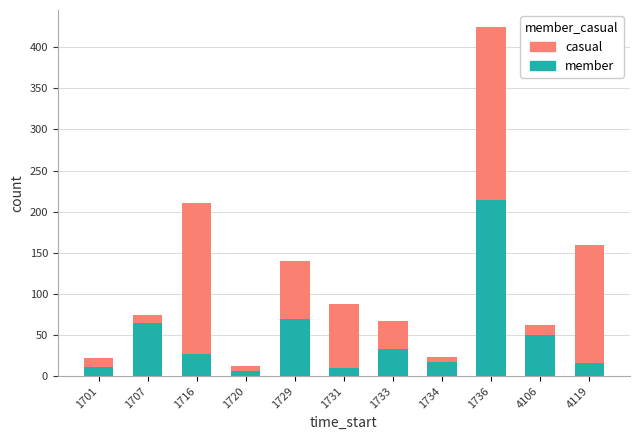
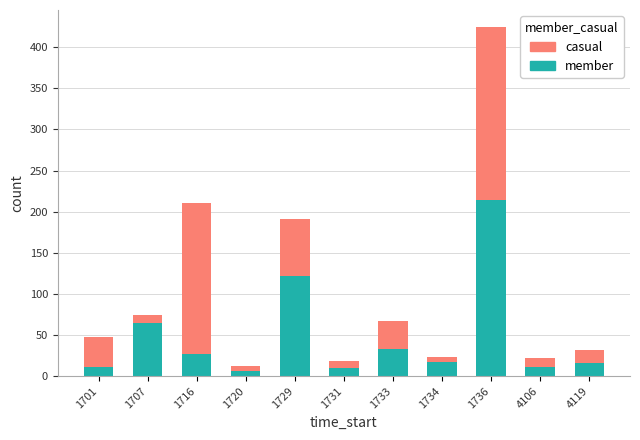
  {
    "member": {
      "1701": 10,
      "1707": 60,
      "1716": 30,
      "1720": 10,
-     "1729": 70,
+     "1729": 120,
      "1731": 10,
      "1733": 30,
      "1734": 20,
      "1736": 210,
-     "4106": 50,
+     "4106": 10,
      "4119": 20
    },
    "casual": {
-     "1701": 10,
+     "1701": 40,
      "1707": 10,
      "1716": 180,
      "1720": 10,
      "1729": 70,
-     "1731": 80,
+     "1731": 10,
      "1733": 30,
      "1734": 10,
      "1736": 210,
      "4106": 10,
-     "4119": 140
+     "4119": 20
    }
  }
